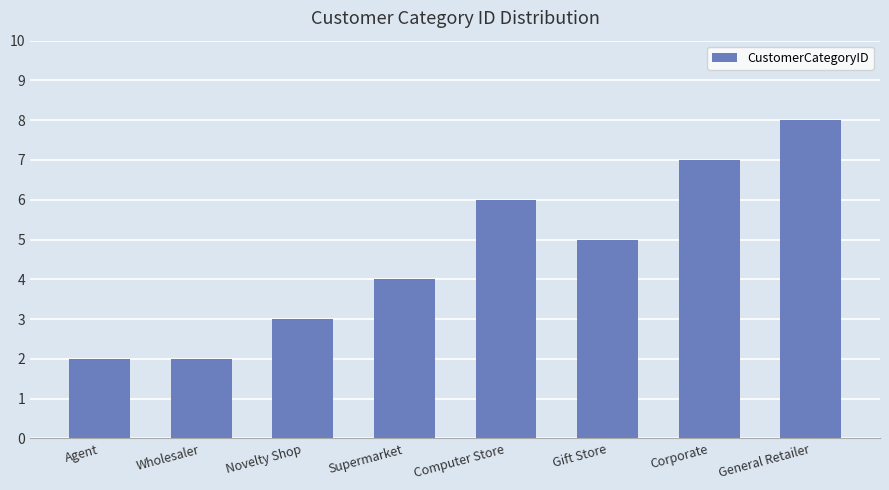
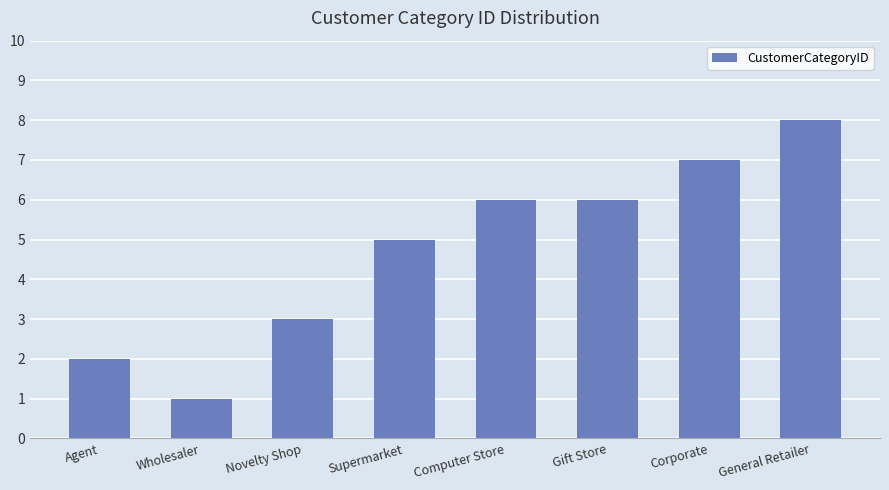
  {
    "Agent": 2,
-   "Wholesaler": 2,
+   "Wholesaler": 1,
    "Novelty Shop": 3,
-   "Supermarket": 4,
+   "Supermarket": 5,
    "Computer Store": 6,
-   "Gift Store": 5,
+   "Gift Store": 6,
    "Corporate": 7,
    "General Retailer": 8
  }
